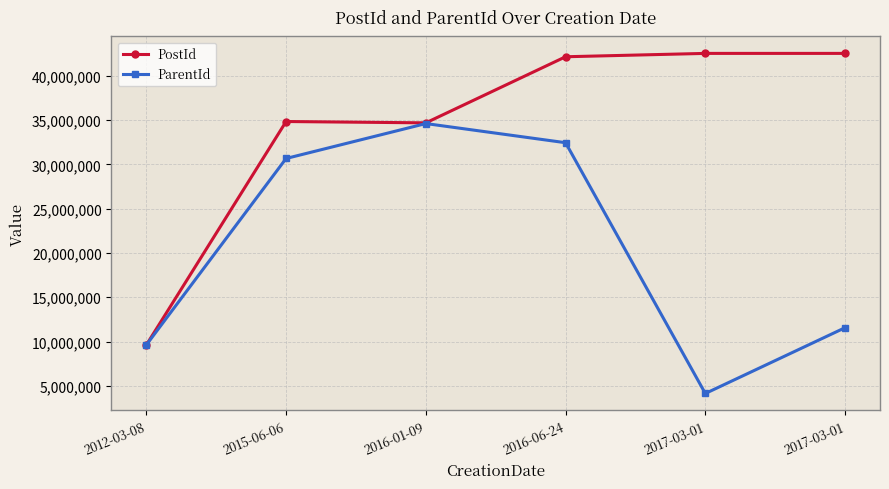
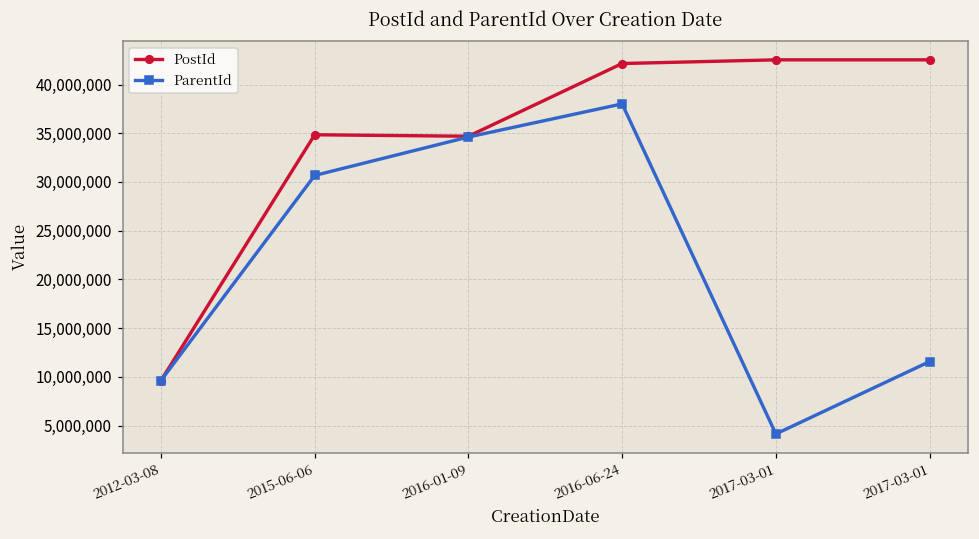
  {
    "PostId": {
      "2015-06-06": "35,000,000",
      "2016-06-24": "42,000,000"
    },
    "ParentId": {
      "2015-06-06": "31,000,000",
-     "2016-06-24": "32,000,000"
+     "2016-06-24": "38,000,000"
    }
  }
